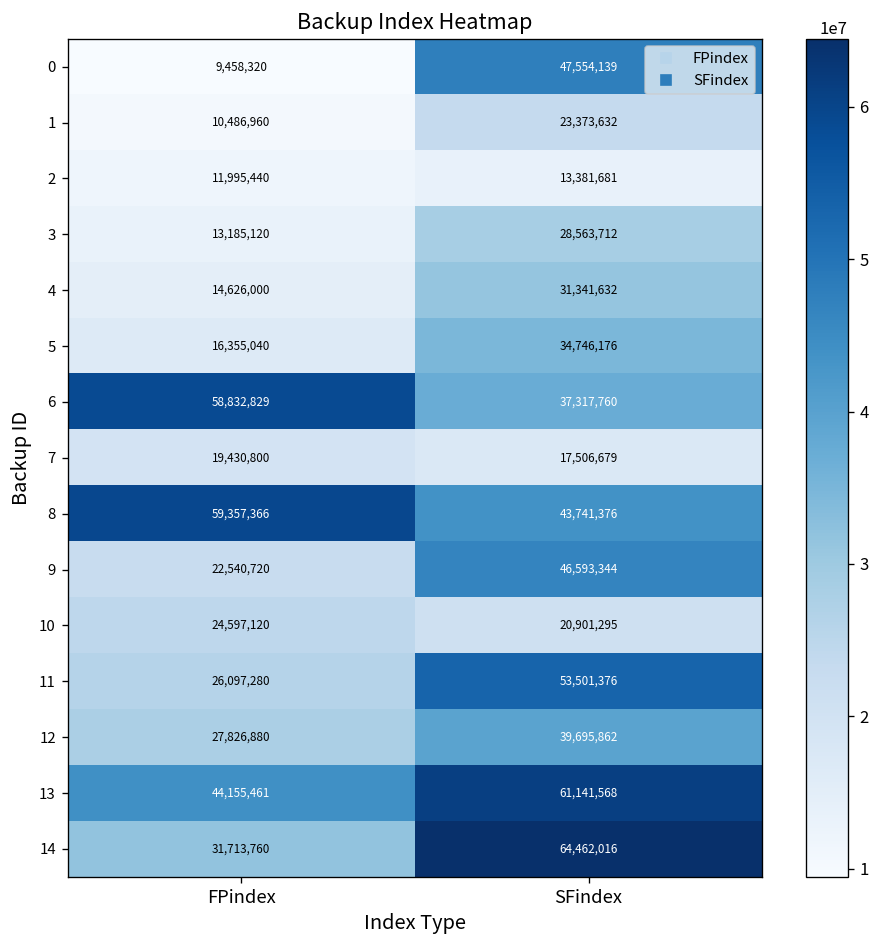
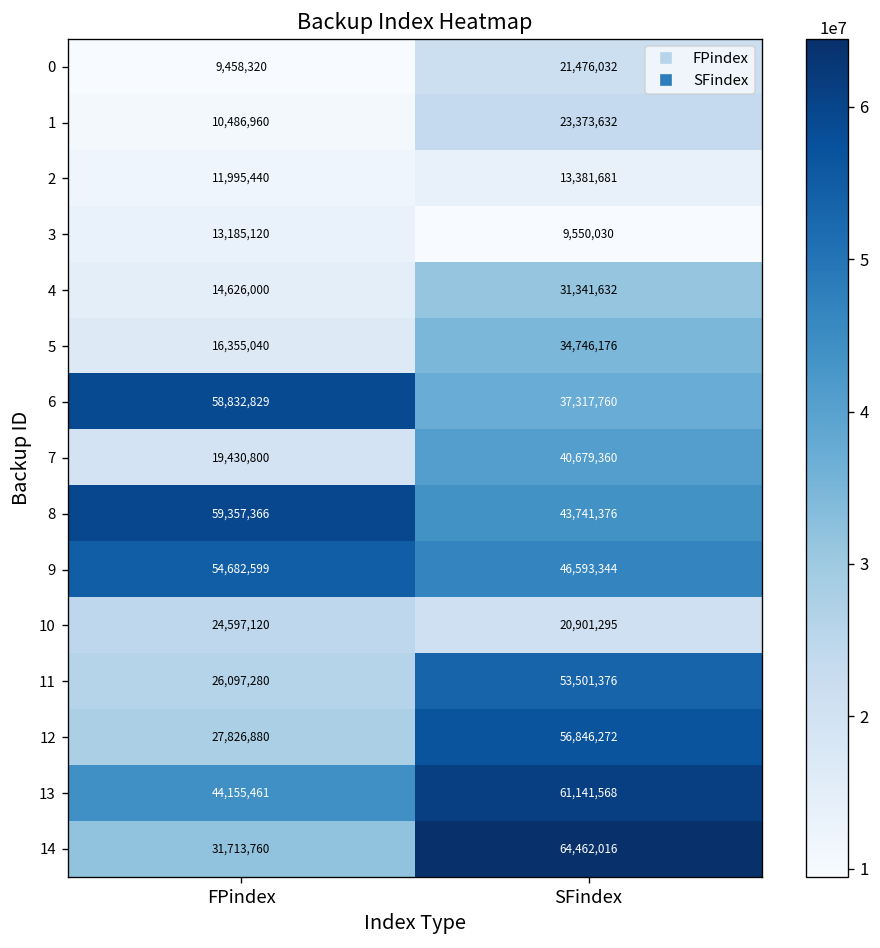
  {
    "0": {
      "FPindex": "9,458,320",
-     "SFindex": "47,554,139"
+     "SFindex": "21,476,032"
    },
    "1": {
      "FPindex": "10,486,960",
      "SFindex": "23,373,632"
    },
    "2": {
      "FPindex": "11,995,440",
      "SFindex": "13,381,681"
    },
    "3": {
      "FPindex": "13,185,120",
-     "SFindex": "28,563,712"
+     "SFindex": "9,550,030"
    },
    "4": {
      "FPindex": "14,626,000",
      "SFindex": "31,341,632"
    },
    "5": {
      "FPindex": "16,355,040",
      "SFindex": "34,746,176"
    },
    "6": {
      "FPindex": "58,832,829",
      "SFindex": "37,317,760"
    },
    "7": {
      "FPindex": "19,430,800",
-     "SFindex": "17,506,679"
+     "SFindex": "40,679,360"
    },
    "8": {
      "FPindex": "59,357,366",
      "SFindex": "43,741,376"
    },
    "9": {
-     "FPindex": "22,540,720",
+     "FPindex": "54,682,599",
      "SFindex": "46,593,344"
    },
    "10": {
      "FPindex": "24,597,120",
      "SFindex": "20,901,295"
    },
    "11": {
      "FPindex": "26,097,280",
      "SFindex": "53,501,376"
    },
    "12": {
      "FPindex": "27,826,880",
-     "SFindex": "39,695,862"
+     "SFindex": "56,846,272"
    },
    "13": {
      "FPindex": "44,155,461",
      "SFindex": "61,141,568"
    },
    "14": {
      "FPindex": "31,713,760",
      "SFindex": "64,462,016"
    }
  }
